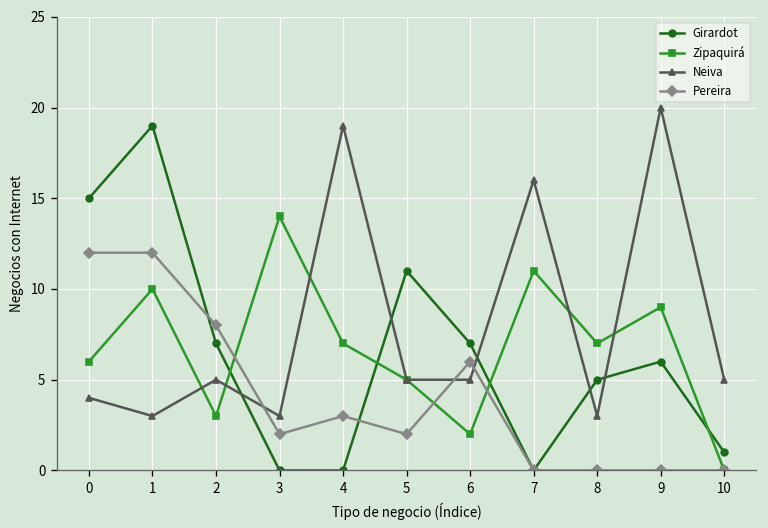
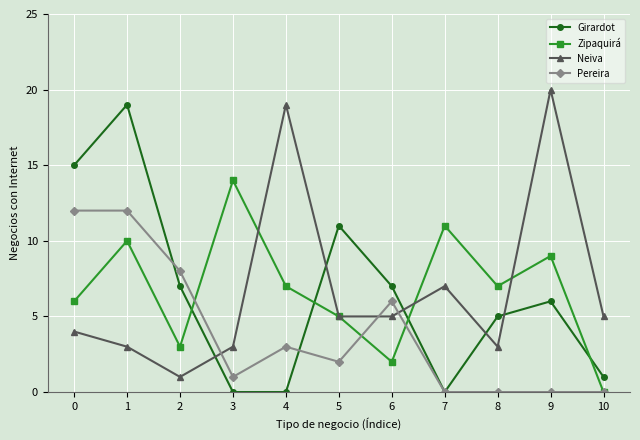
  {
    "Neiva": {
      "0": 4,
      "1": 3,
-     "2": 5,
+     "2": 1,
      "3": 3,
      "4": 19,
      "6": 5,
-     "7": 16,
+     "7": 7,
      "8": 3,
      "9": 20,
      "10": 5
    },
    "Pereira": {
      "0": 12,
      "1": 12,
      "2": 8,
-     "3": 2,
+     "3": 1,
      "4": 3,
      "5": 2,
      "6": 6,
      "8": 0,
      "9": 0
    }
  }
